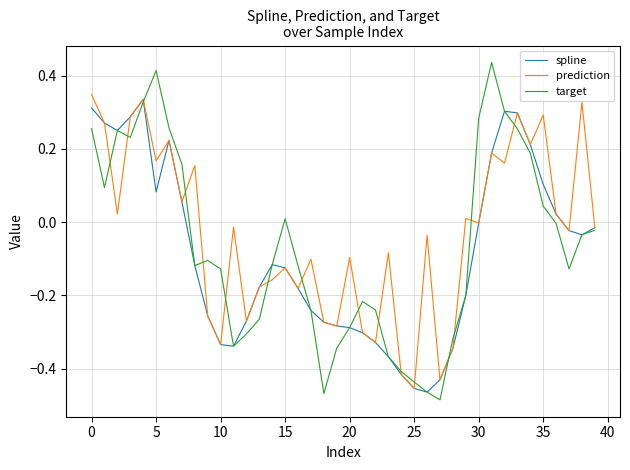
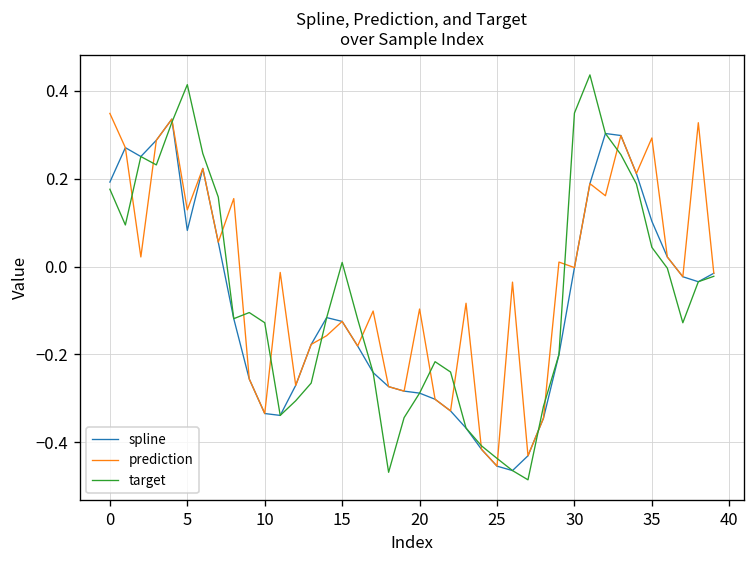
  {
    "spline": {
-     "0": 0.31,
+     "0": 0.19,
      "5": 0.08,
      "35": 0.10
    },
    "prediction": {
      "0": 0.35,
-     "5": 0.17,
+     "5": 0.13,
      "20": -0.10,
      "35": 0.29
    },
    "target": {
-     "0": 0.26,
+     "0": 0.18,
      "5": 0.41,
      "10": -0.13,
      "15": 0.01,
      "25": -0.44,
-     "30": 0.28,
+     "30": 0.35,
      "35": 0.04
    }
  }
